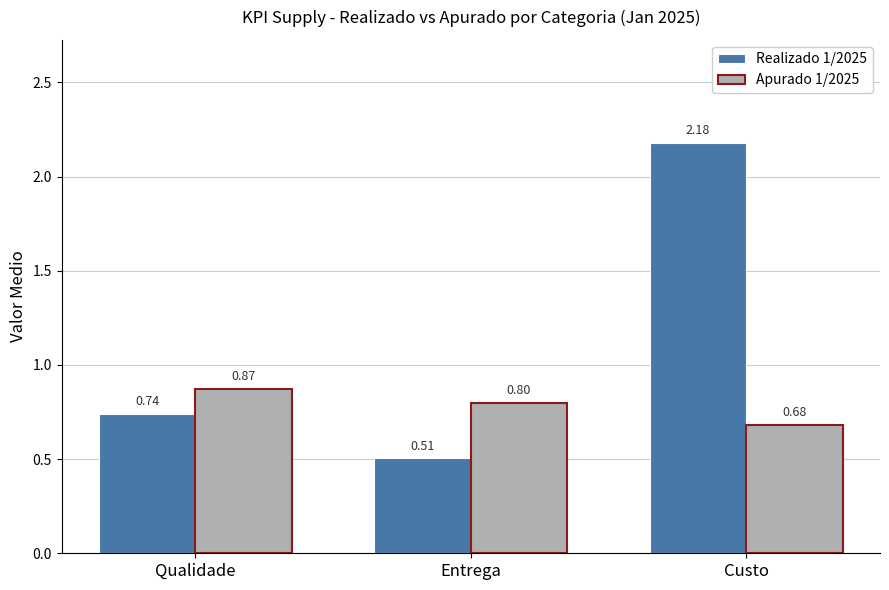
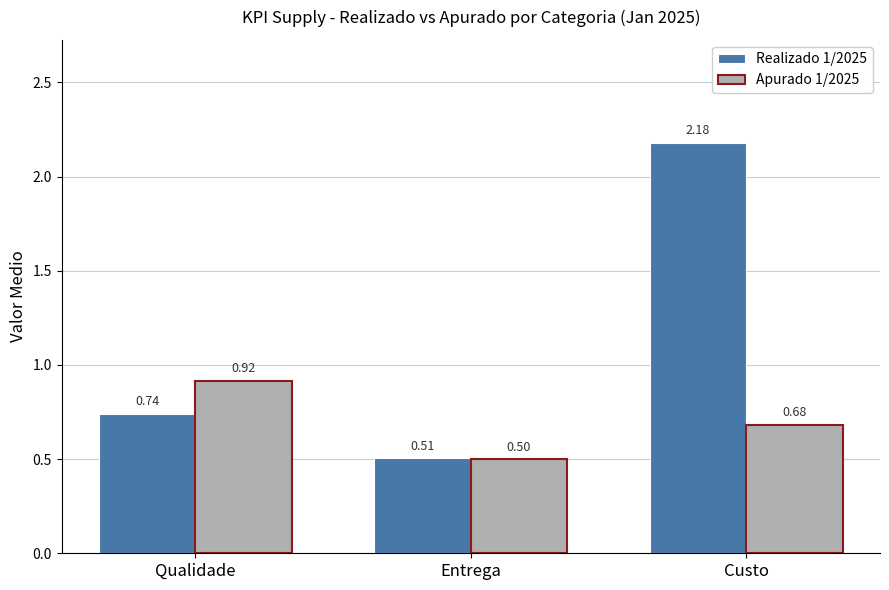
  {
    "Realizado 1/2025": {
      "Qualidade": 0.74,
      "Entrega": 0.51,
      "Custo": 2.18
    },
    "Apurado 1/2025": {
-     "Qualidade": 0.87,
-     "Entrega": 0.80,
+     "Qualidade": 0.92,
+     "Entrega": 0.50,
      "Custo": 0.68
    }
  }
